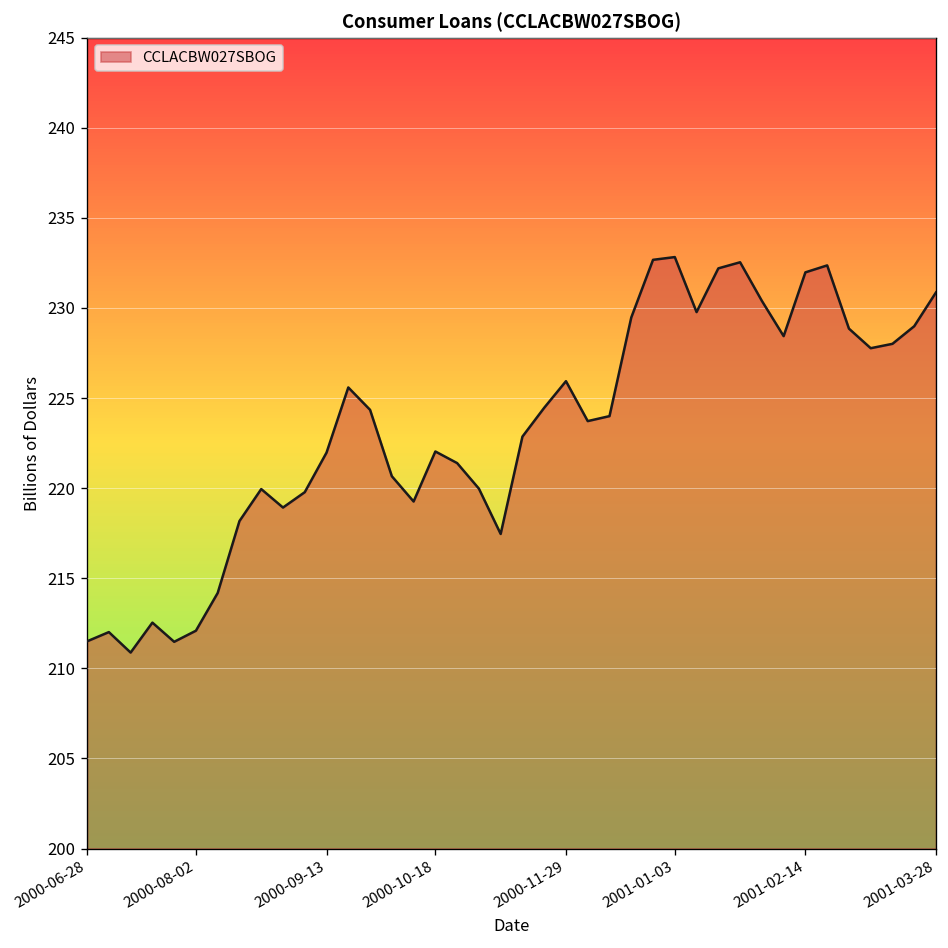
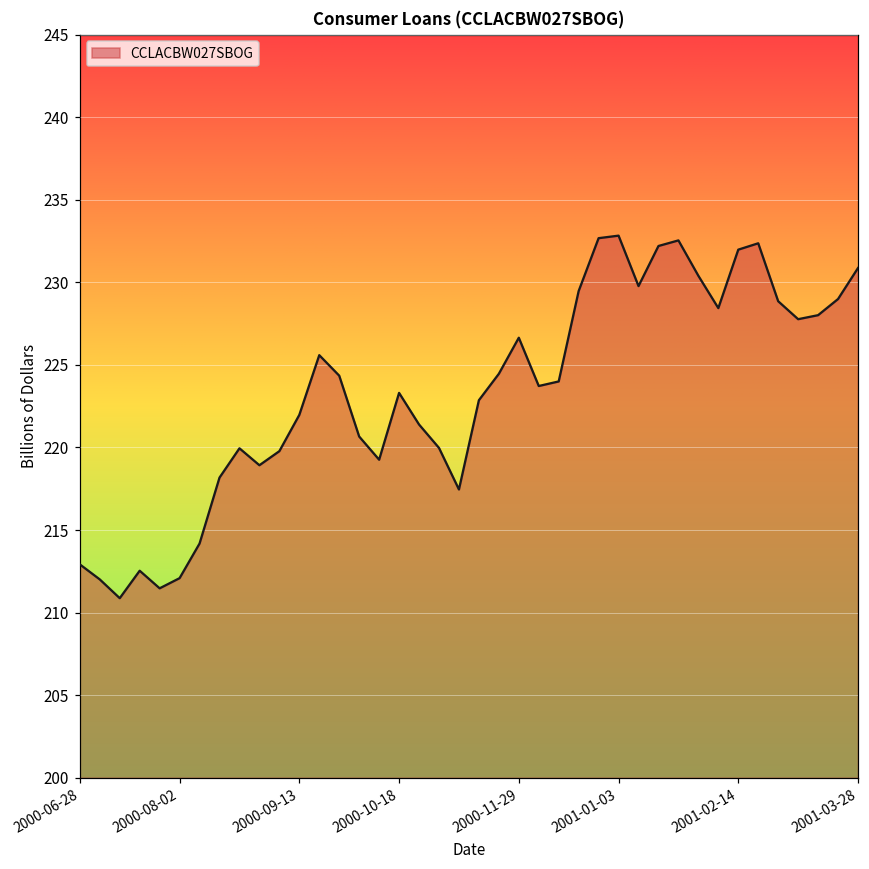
  {
-   "2000-06-28": 211.5,
+   "2000-06-28": 212.9,
    "2000-08-02": 212.1,
    "2000-09-13": 222.0,
-   "2000-10-18": 222.0,
-   "2000-11-29": 225.9,
+   "2000-10-18": 223.3,
+   "2000-11-29": 226.6,
    "2001-01-03": 232.8,
    "2001-02-14": 232.0,
    "2001-03-28": 230.9
  }
